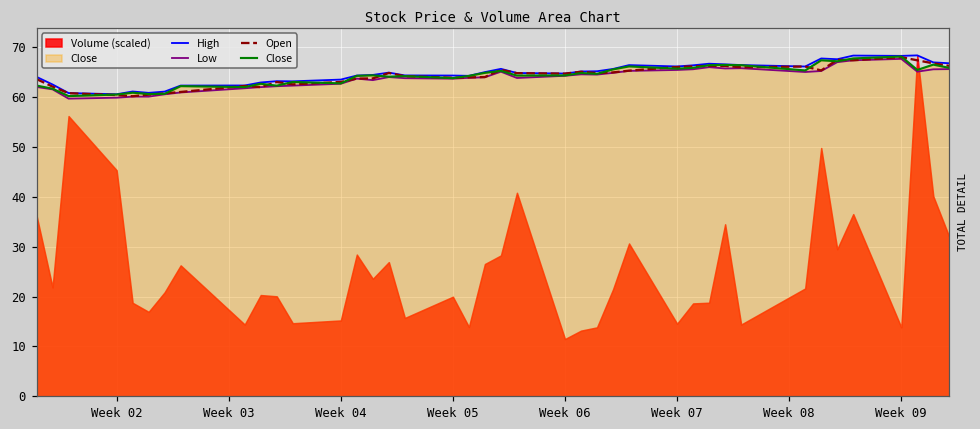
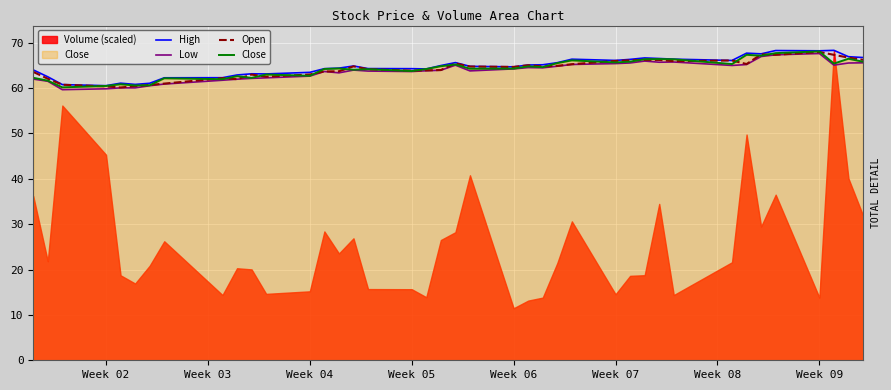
  {
    "Volume (scaled)": {
      "Week 02": 45,
      "Week 04": 15,
-     "Week 05": 20,
+     "Week 05": 16,
      "Week 06": 11,
      "Week 07": 15,
      "Week 09": 14
    }
  }
